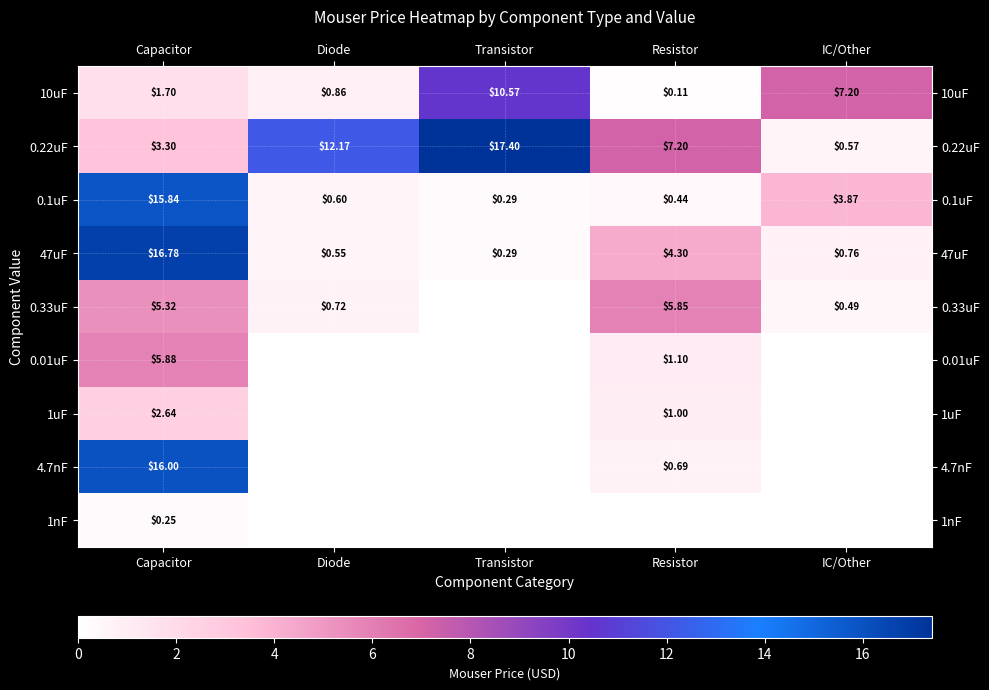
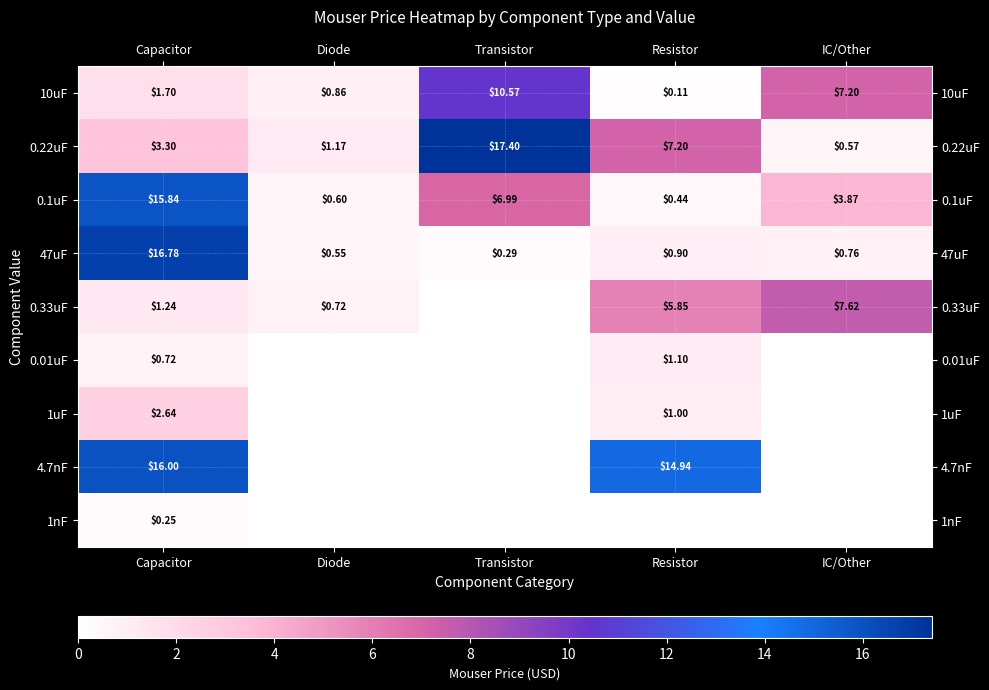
  {
    "10uF": {
      "Capacitor": "$1.70",
      "Diode": "$0.86",
      "Transistor": "$10.57",
      "Resistor": "$0.11",
      "IC/Other": "$7.20"
    },
    "0.22uF": {
      "Capacitor": "$3.30",
-     "Diode": "$12.17",
+     "Diode": "$1.17",
      "Transistor": "$17.40",
      "Resistor": "$7.20",
      "IC/Other": "$0.57"
    },
    "0.1uF": {
      "Capacitor": "$15.84",
      "Diode": "$0.60",
-     "Transistor": "$0.29",
+     "Transistor": "$6.99",
      "Resistor": "$0.44",
      "IC/Other": "$3.87"
    },
    "47uF": {
      "Capacitor": "$16.78",
      "Diode": "$0.55",
      "Transistor": "$0.29",
-     "Resistor": "$4.30",
+     "Resistor": "$0.90",
      "IC/Other": "$0.76"
    },
    "0.33uF": {
-     "Capacitor": "$5.32",
+     "Capacitor": "$1.24",
      "Diode": "$0.72",
      "Resistor": "$5.85",
-     "IC/Other": "$0.49"
+     "IC/Other": "$7.62"
    },
    "0.01uF": {
-     "Capacitor": "$5.88",
+     "Capacitor": "$0.72",
      "Resistor": "$1.10"
    },
    "1uF": {
      "Capacitor": "$2.64",
      "Resistor": "$1.00"
    },
    "4.7nF": {
      "Capacitor": "$16.00",
-     "Resistor": "$0.69"
+     "Resistor": "$14.94"
    },
    "1nF": {
      "Capacitor": "$0.25"
    }
  }
